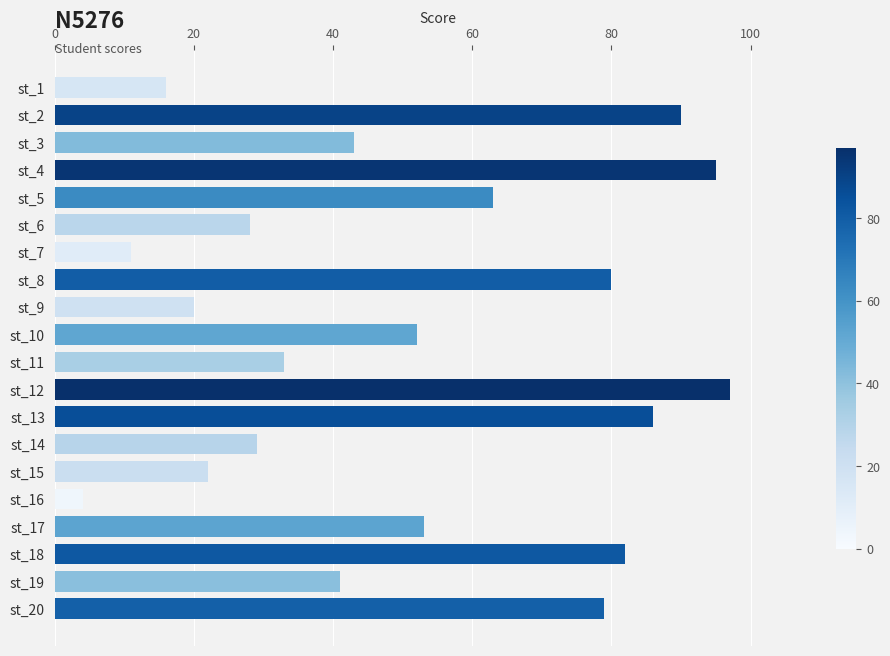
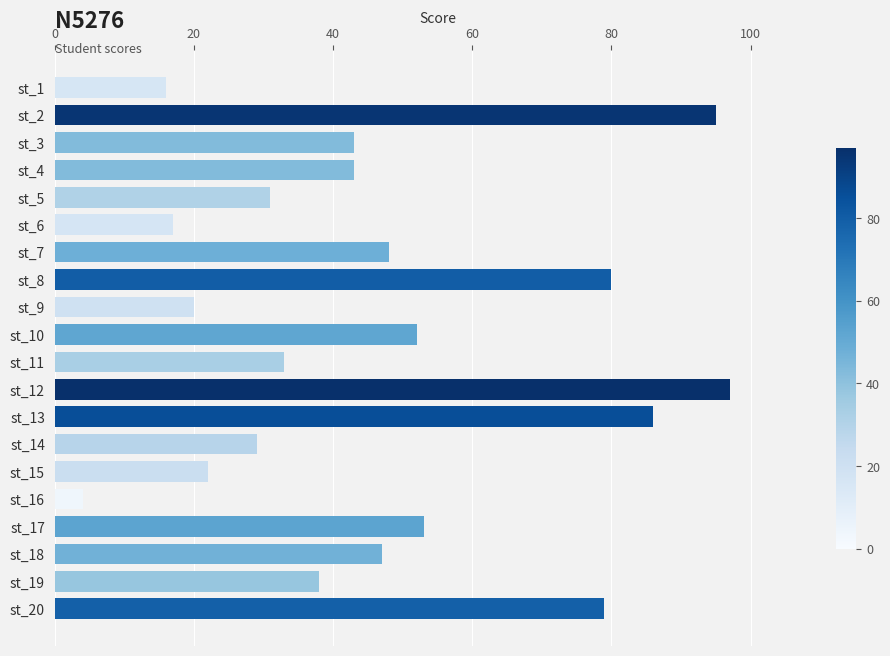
  {
    "st_1": 16,
-   "st_2": 90,
+   "st_2": 95,
    "st_3": 43,
-   "st_4": 95,
-   "st_5": 63,
-   "st_6": 28,
-   "st_7": 11,
+   "st_4": 43,
+   "st_5": 31,
+   "st_6": 17,
+   "st_7": 48,
    "st_8": 80,
    "st_9": 20,
    "st_10": 52,
    "st_11": 33,
    "st_12": 97,
    "st_13": 86,
    "st_14": 29,
    "st_15": 22,
    "st_16": 4,
    "st_17": 53,
-   "st_18": 82,
-   "st_19": 41,
+   "st_18": 47,
+   "st_19": 38,
    "st_20": 79
  }
